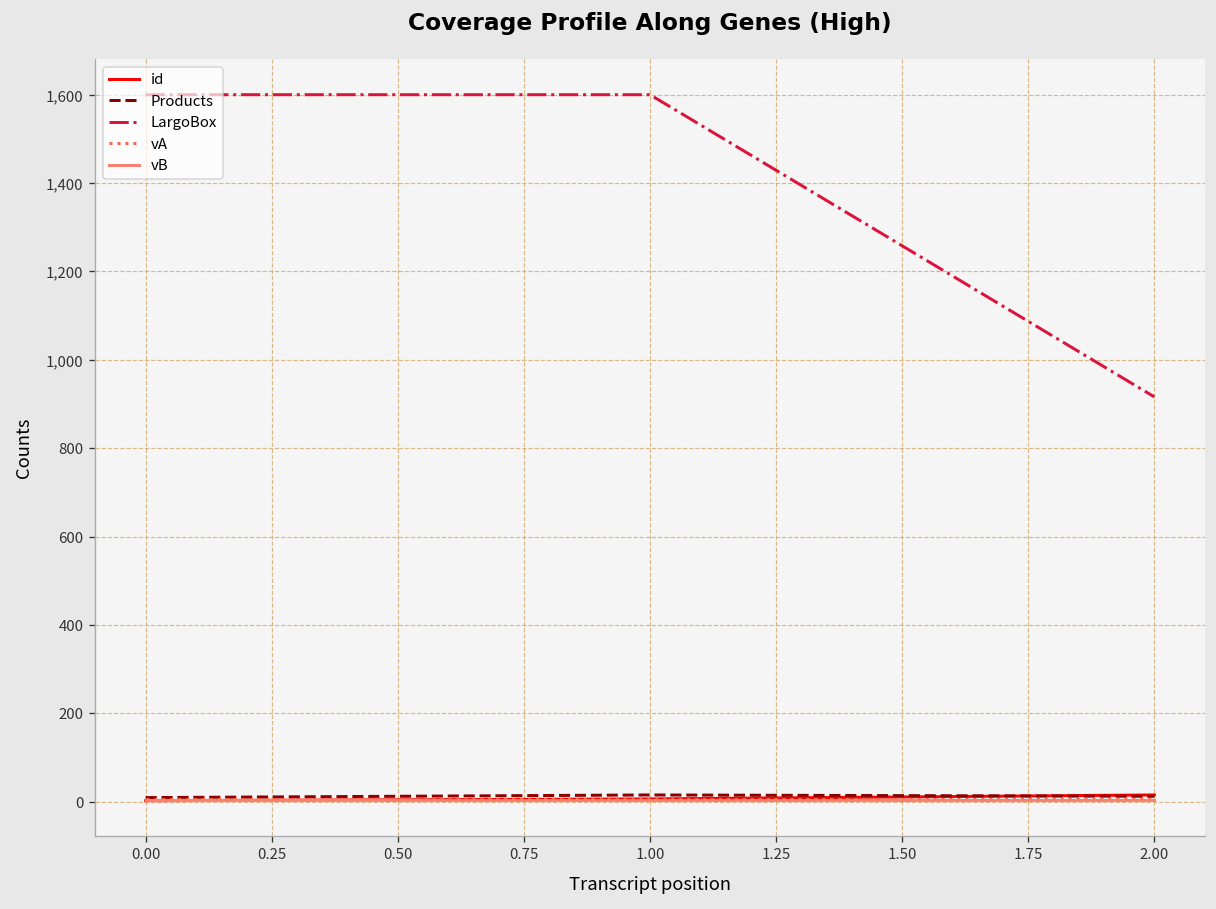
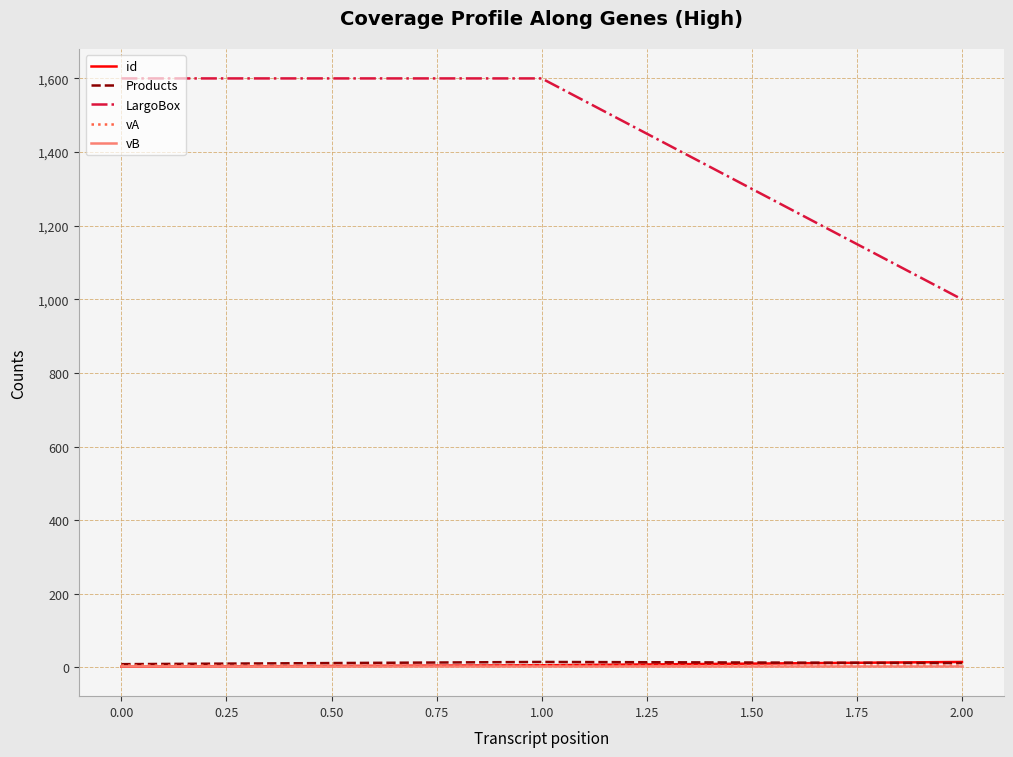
  {
    "Products": {
      "1.00": "20"
    },
    "LargoBox": {
      "1.00": "1,600",
-     "2.00": "920"
+     "2.00": "1,000"
    }
  }
